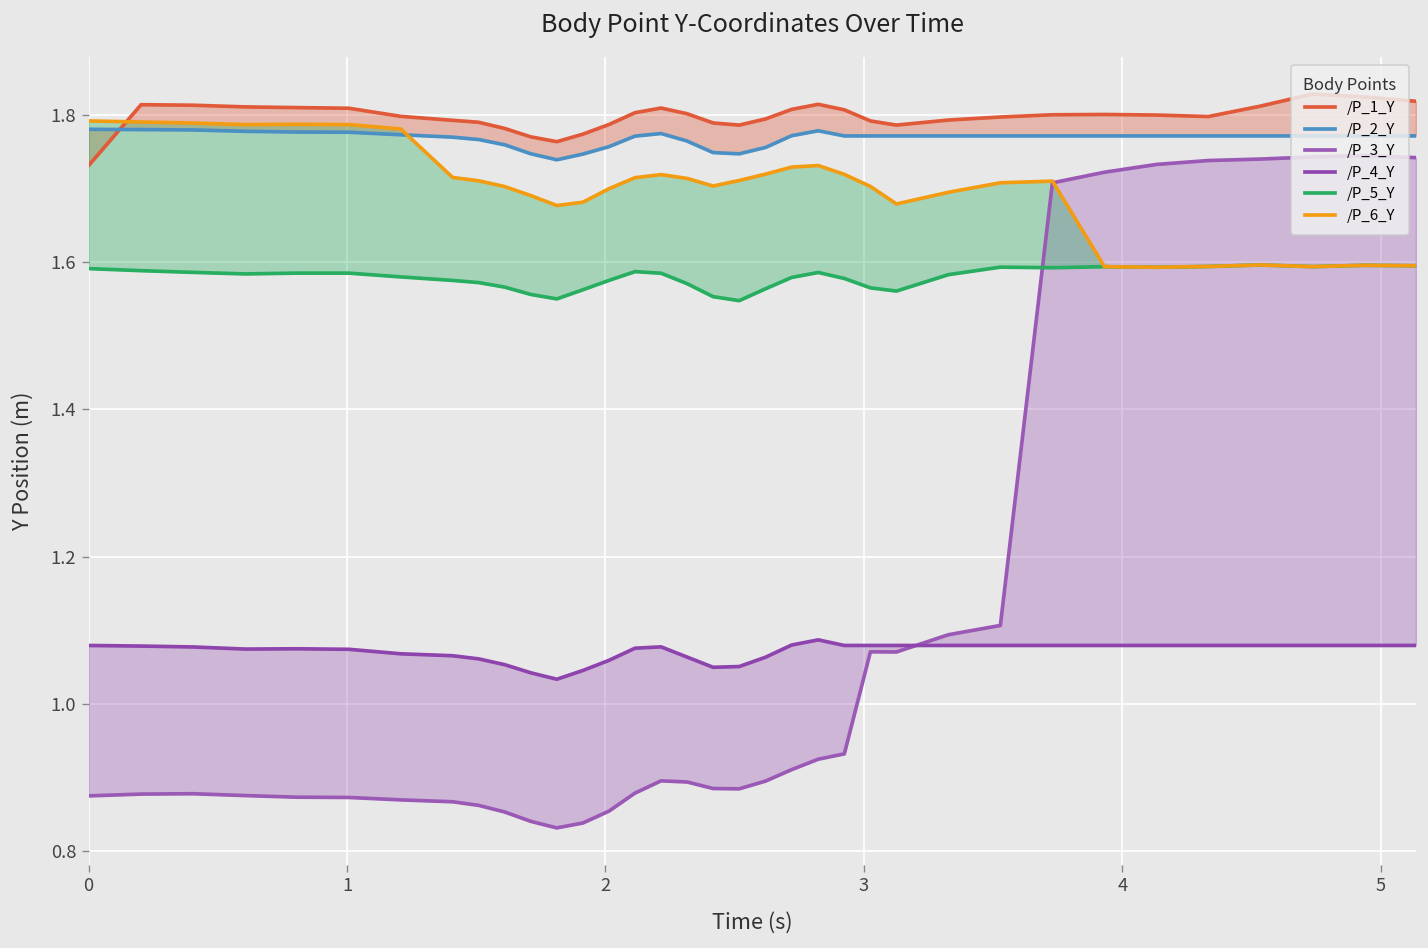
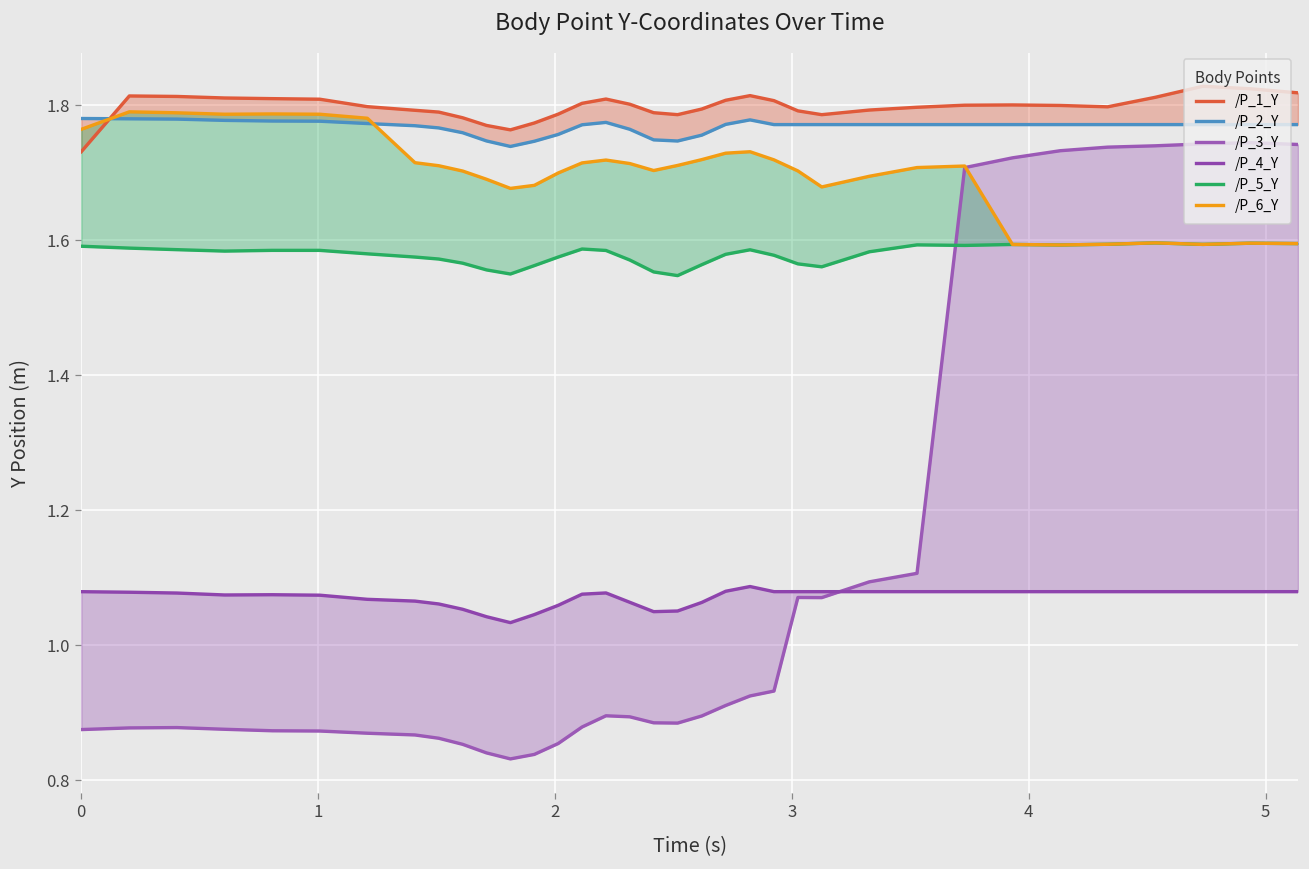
  {
    "/P_5_Y": {
      "0": 1.59
    },
    "/P_6_Y": {
-     "0": 1.79
+     "0": 1.76
    }
  }
